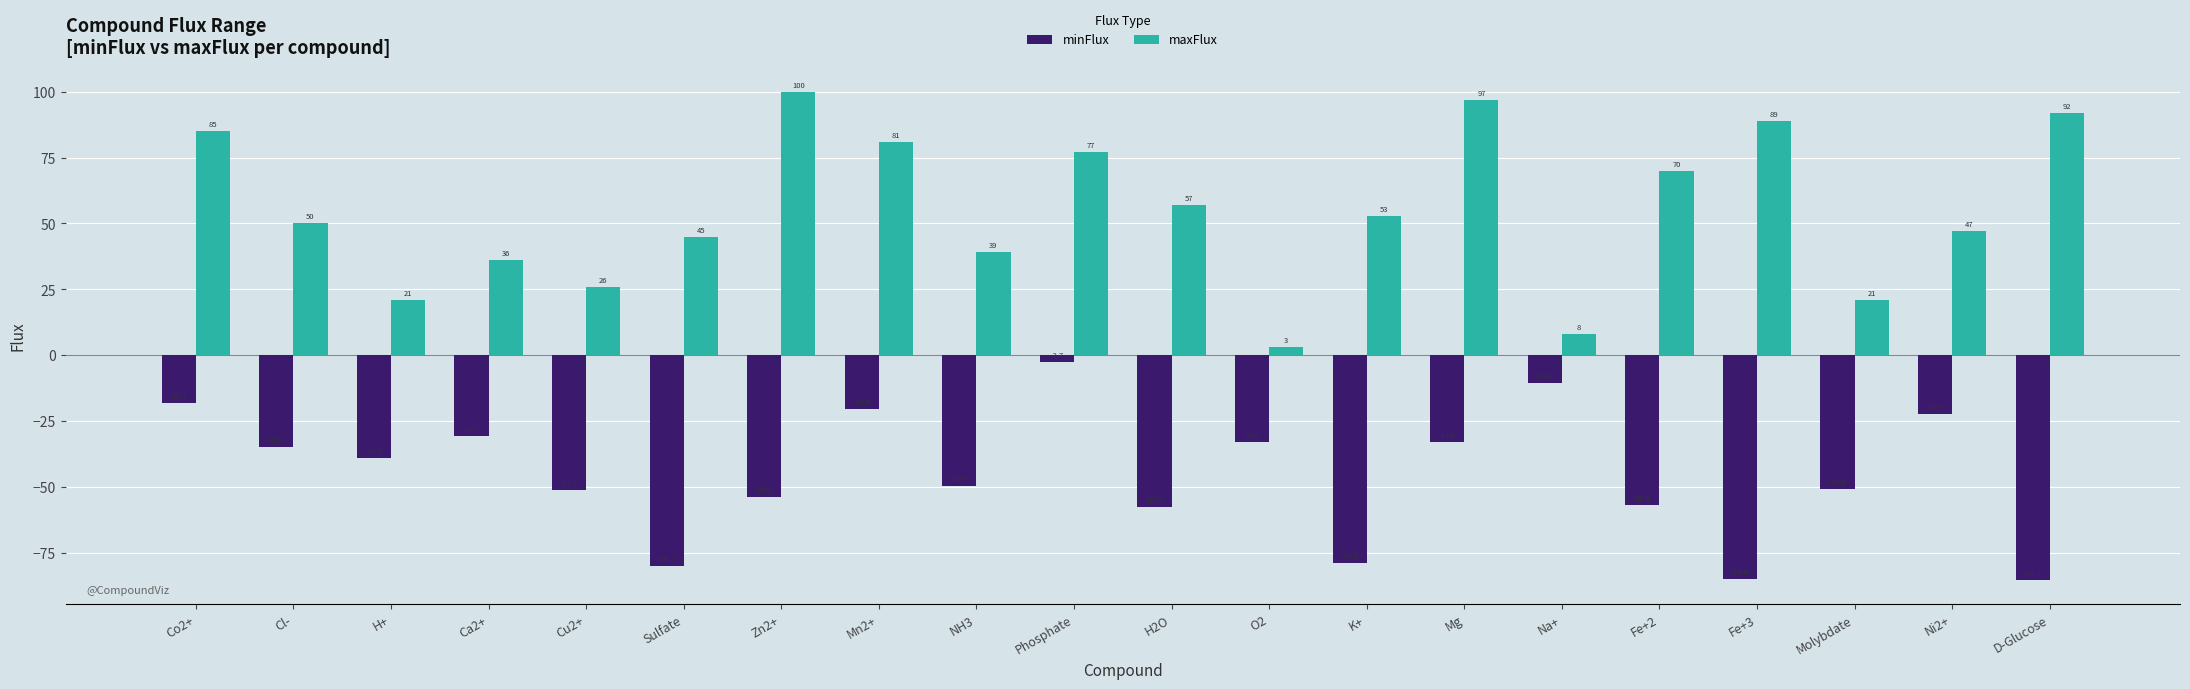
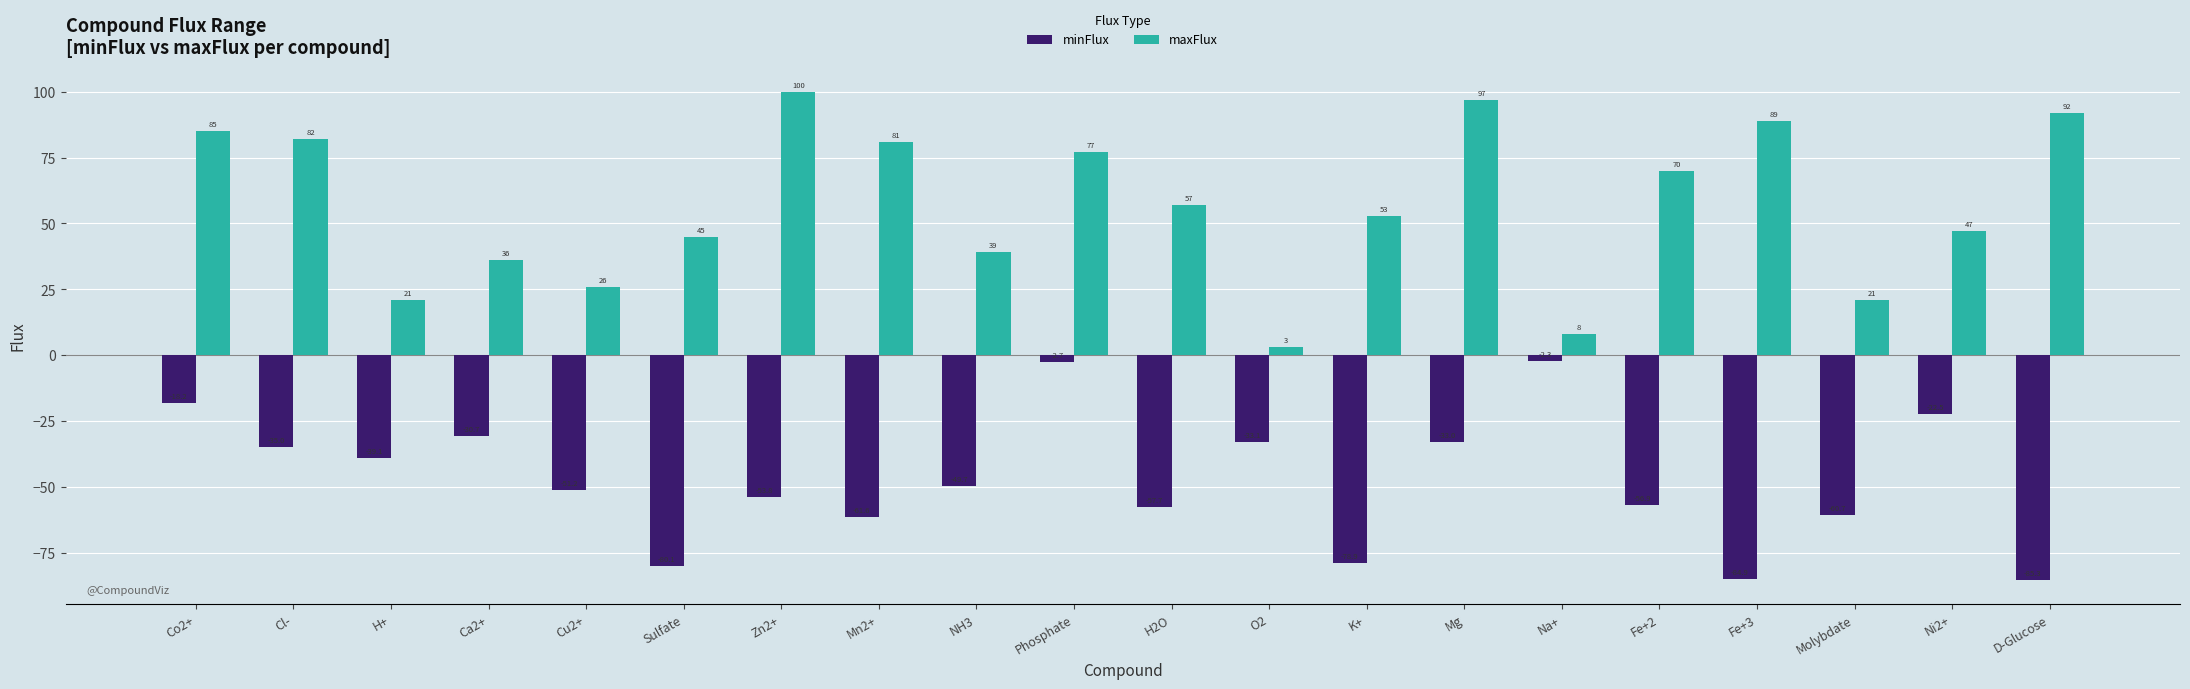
  {
    "minFlux": {
      "Co2+": -18.2,
      "Cl-": -35.0,
      "H+": -39.1,
      "Ca2+": -30.7,
      "Cu2+": -51.2,
      "Sulfate": -80.1,
      "Zn2+": -53.8,
-     "Mn2+": -20.5,
+     "Mn2+": -61.6,
      "NH3": -49.7,
      "Phosphate": -2.7,
      "H2O": -57.7,
      "O2": -33.1,
      "K+": -78.9,
      "Mg": -33.0,
-     "Na+": -10.8,
+     "Na+": -2.3,
      "Fe+2": -56.9,
      "Fe+3": -84.9,
-     "Molybdate": -51.0,
+     "Molybdate": -60.7,
      "Ni2+": -22.5,
      "D-Glucose": -85.3
    },
    "maxFlux": {
      "Co2+": 85,
-     "Cl-": 50,
+     "Cl-": 82,
      "H+": 21,
      "Ca2+": 36,
      "Cu2+": 26,
      "Sulfate": 45,
      "Zn2+": 100,
      "Mn2+": 81,
      "NH3": 39,
      "Phosphate": 77,
      "H2O": 57,
      "O2": 3,
      "K+": 53,
      "Mg": 97,
      "Na+": 8,
      "Fe+2": 70,
      "Fe+3": 89,
      "Molybdate": 21,
      "Ni2+": 47,
      "D-Glucose": 92
    }
  }
